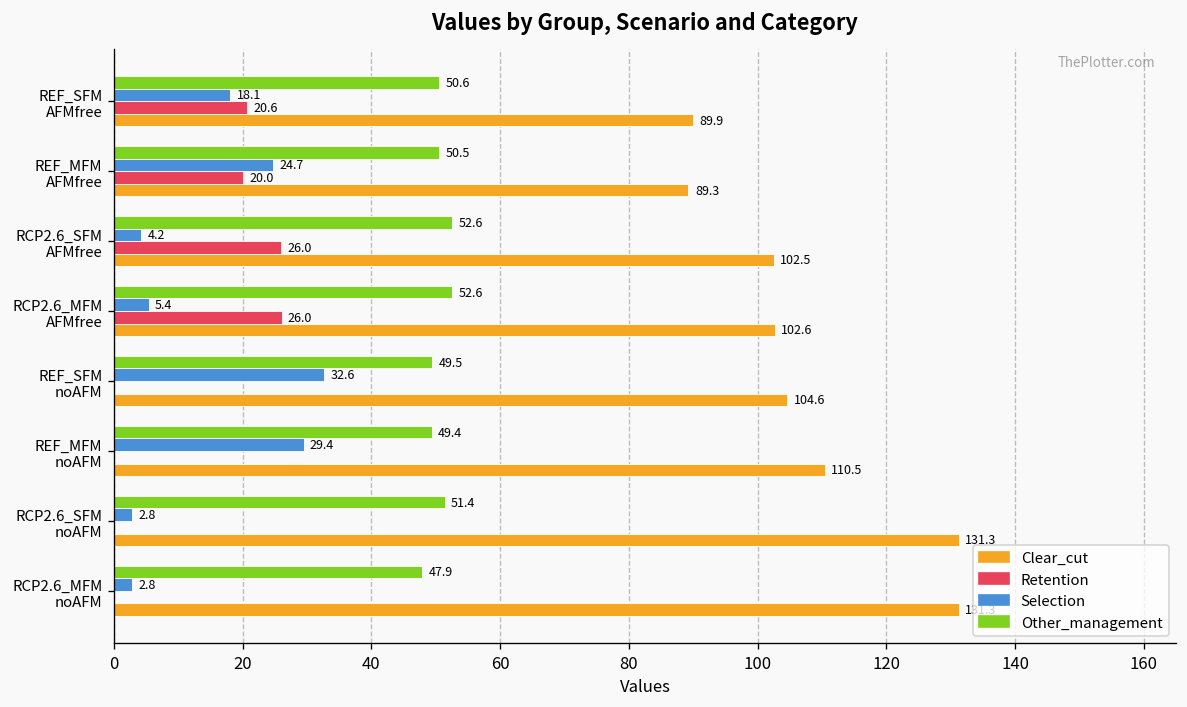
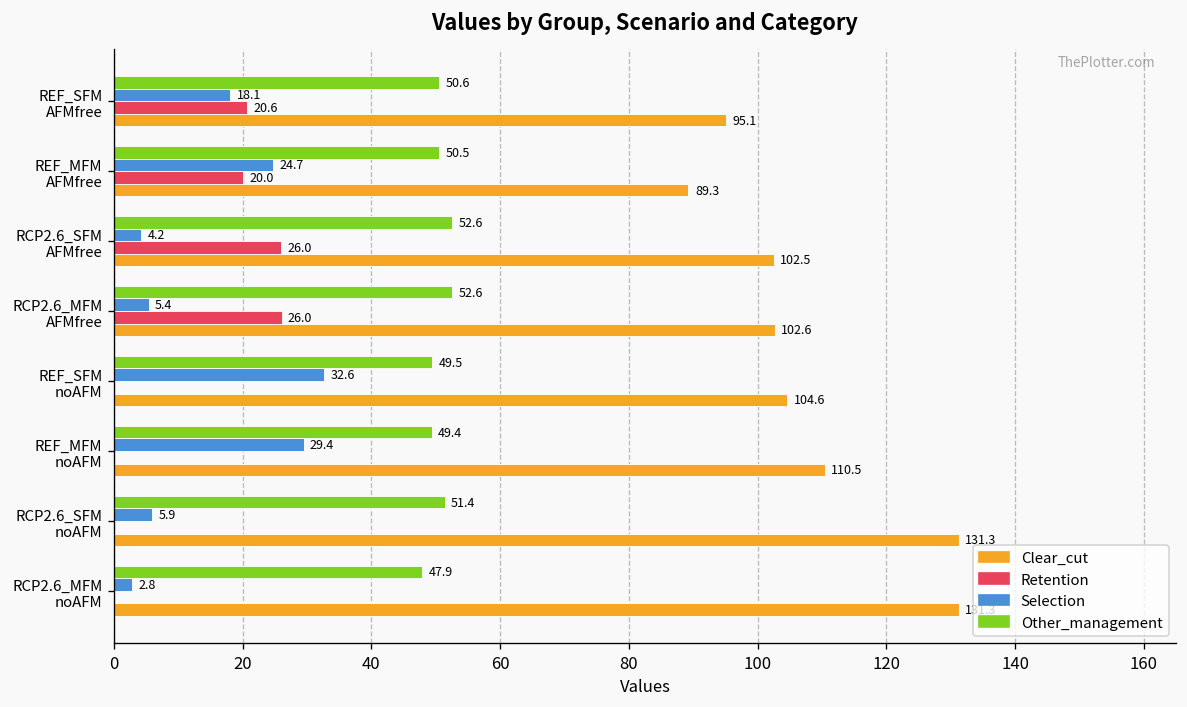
  {
    "Clear_cut": {
-     "REF_SFM AFMfree": 89.9,
+     "REF_SFM AFMfree": 95.1,
      "REF_MFM AFMfree": 89.3,
      "RCP2.6_SFM AFMfree": 102.5,
      "RCP2.6_MFM AFMfree": 102.6,
      "REF_SFM noAFM": 104.6,
      "REF_MFM noAFM": 110.5
    },
    "Retention": {
      "REF_SFM AFMfree": 20.6,
      "REF_MFM AFMfree": 20.0,
      "RCP2.6_SFM AFMfree": 26.0,
      "RCP2.6_MFM AFMfree": 26.0
    },
    "Selection": {
      "REF_SFM AFMfree": 18.1,
      "REF_MFM AFMfree": 24.7,
      "RCP2.6_SFM AFMfree": 4.2,
      "RCP2.6_MFM AFMfree": 5.4,
      "REF_SFM noAFM": 32.6,
      "REF_MFM noAFM": 29.4,
-     "RCP2.6_SFM noAFM": 2.8,
+     "RCP2.6_SFM noAFM": 5.9,
      "RCP2.6_MFM noAFM": 2.8
    },
    "Other_management": {
      "REF_SFM AFMfree": 50.6,
      "REF_MFM AFMfree": 50.5,
      "RCP2.6_SFM AFMfree": 52.6,
      "RCP2.6_MFM AFMfree": 52.6,
      "REF_SFM noAFM": 49.5,
      "REF_MFM noAFM": 49.4,
      "RCP2.6_SFM noAFM": 51.4,
      "RCP2.6_MFM noAFM": 47.9
    }
  }
